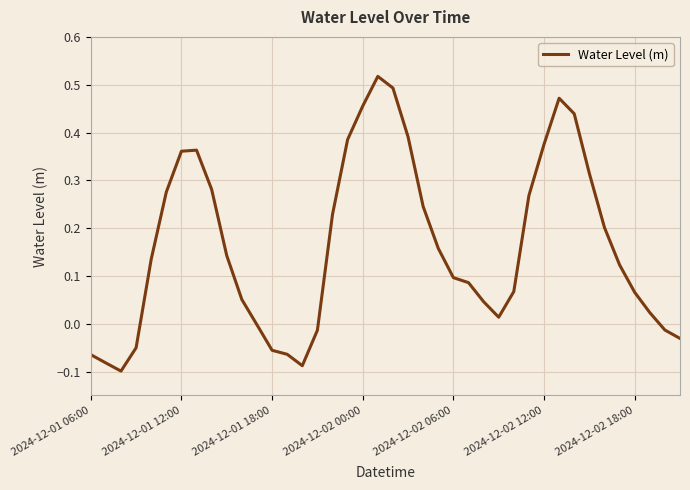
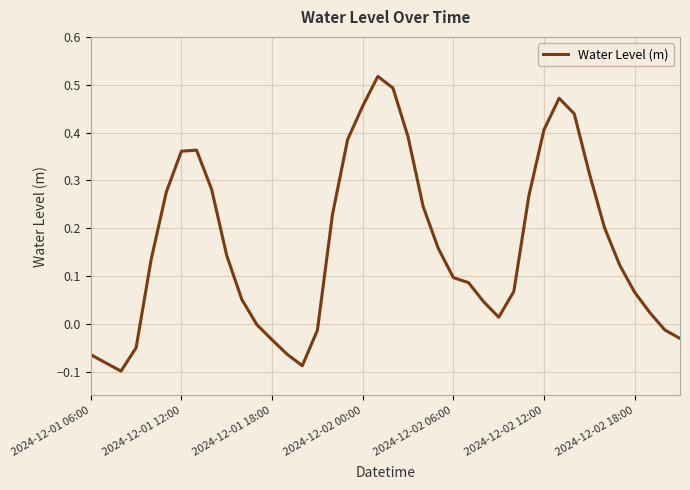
  {
    "2024-12-01 06:00": -0.06,
    "2024-12-01 12:00": 0.36,
-   "2024-12-01 18:00": -0.06,
+   "2024-12-01 18:00": -0.03,
    "2024-12-02 00:00": 0.46,
    "2024-12-02 06:00": 0.10,
-   "2024-12-02 12:00": 0.38,
+   "2024-12-02 12:00": 0.41,
    "2024-12-02 18:00": 0.07
  }
